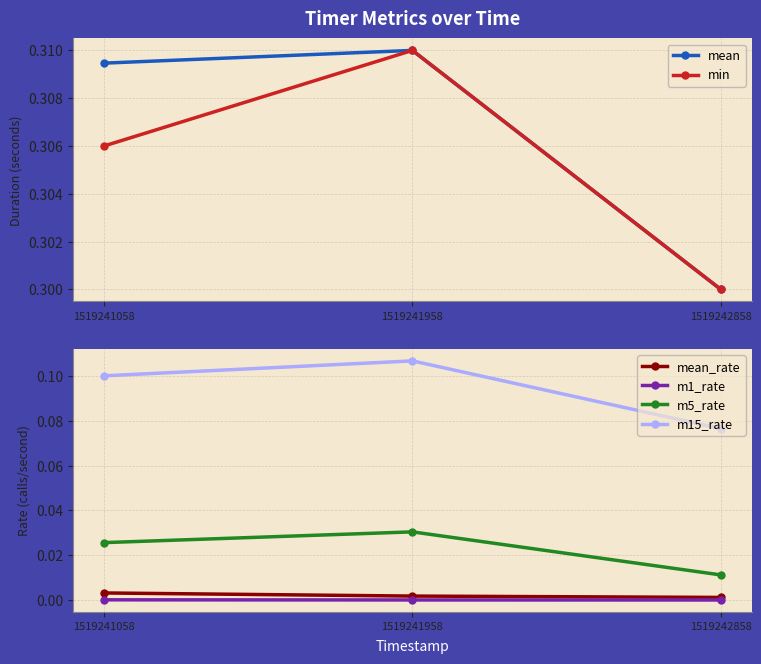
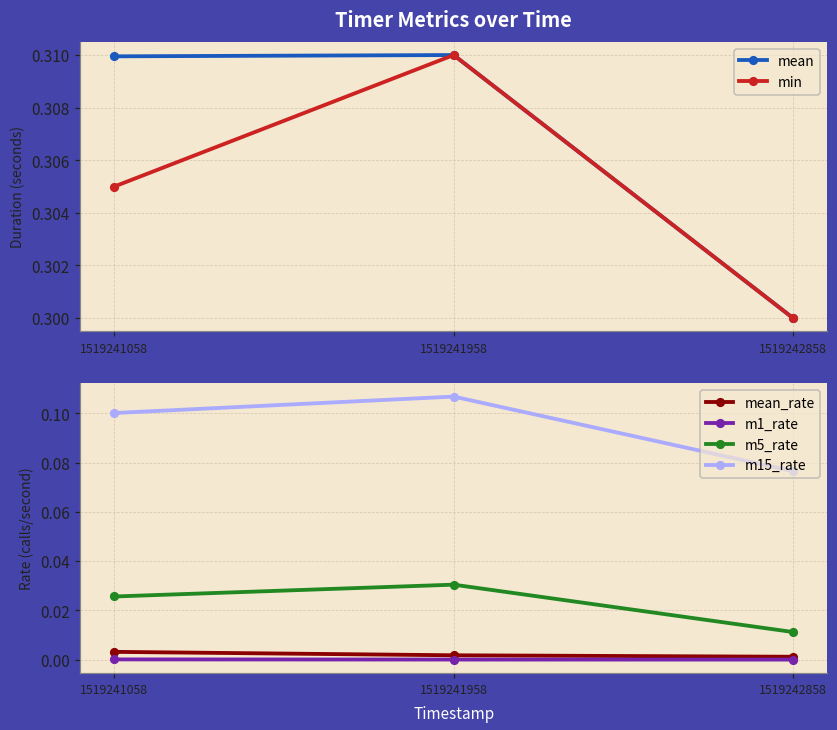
  {
    "Timer Metrics over Time": {
      "mean": {
-       "1519241058": 0.3095
+       "1519241058": 0.3100
      },
      "min": {
-       "1519241058": 0.306
+       "1519241058": 0.305
      }
    }
  }
